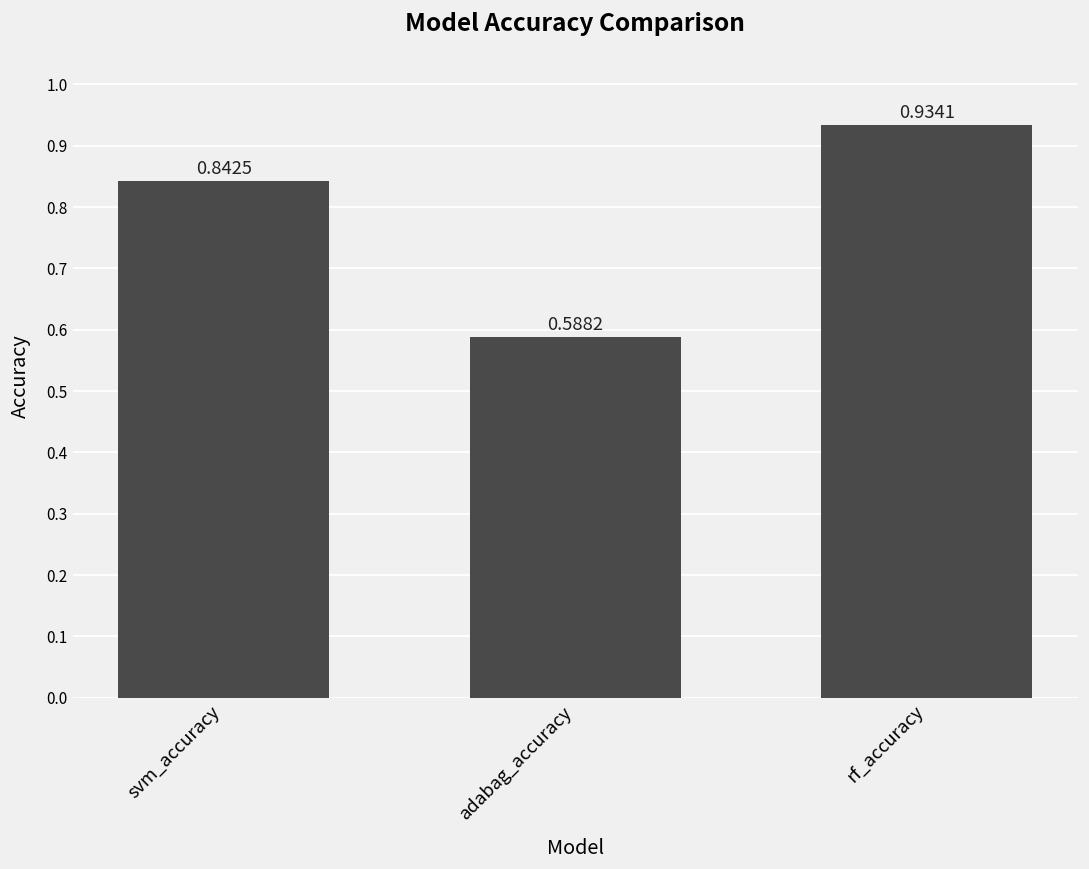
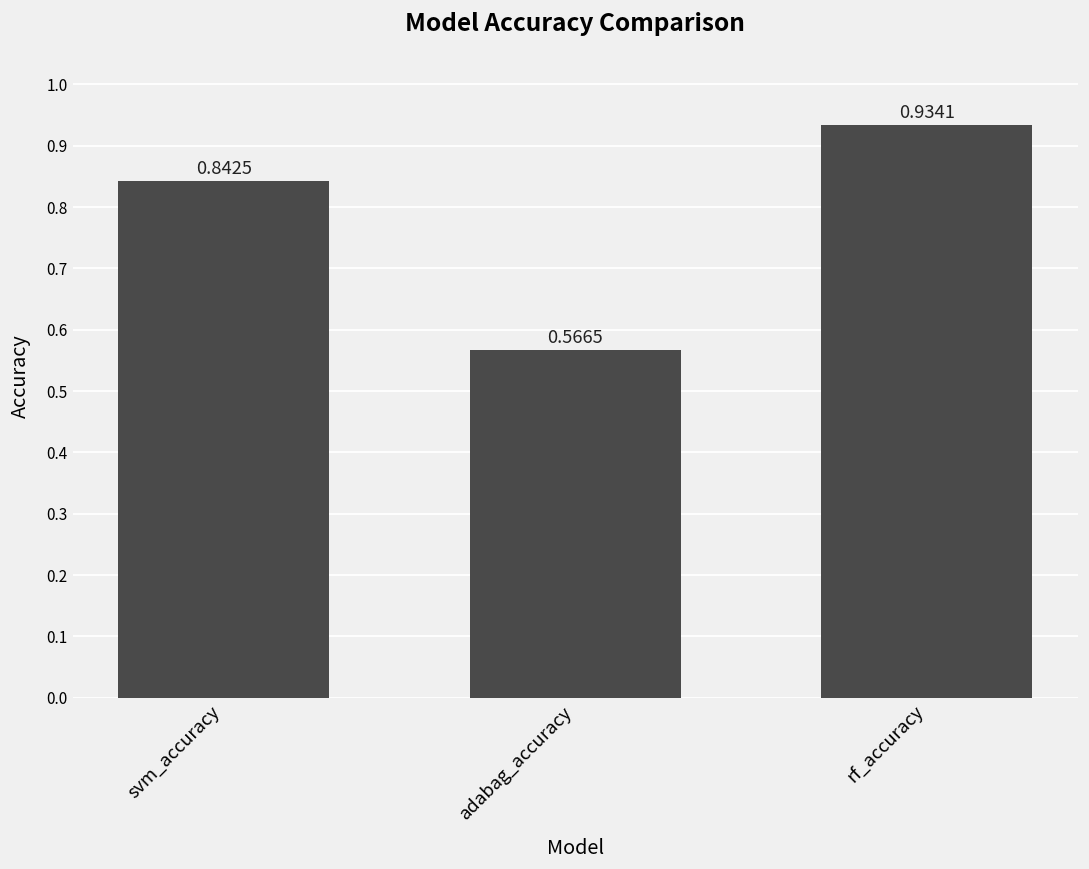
  {
    "svm_accuracy": 0.8425,
-   "adabag_accuracy": 0.5882,
+   "adabag_accuracy": 0.5665,
    "rf_accuracy": 0.9341
  }
